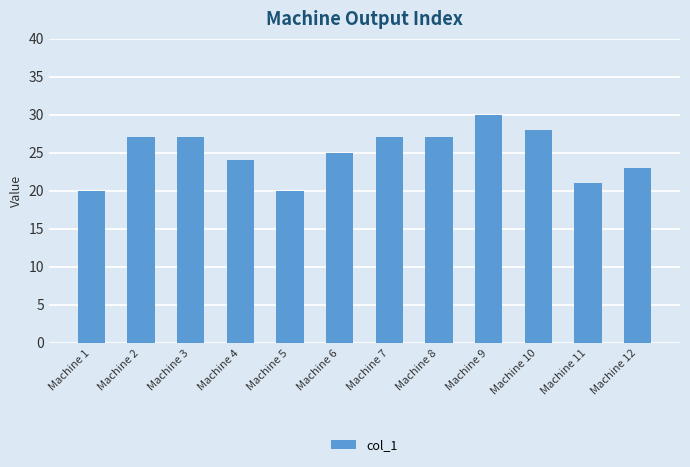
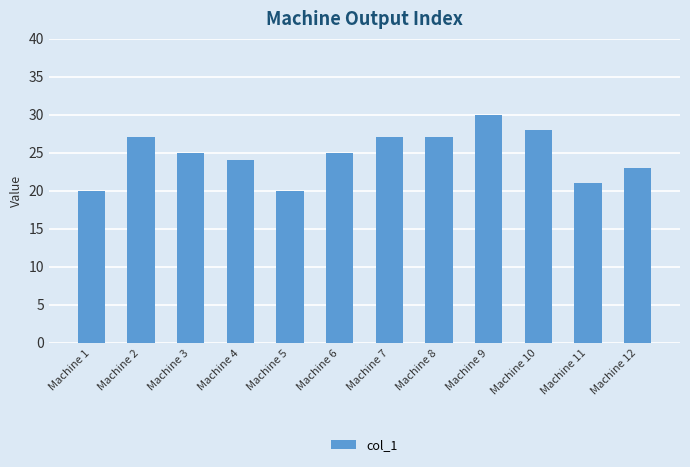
  {
    "Machine 1": 20,
    "Machine 2": 27,
-   "Machine 3": 27,
+   "Machine 3": 25,
    "Machine 4": 24,
    "Machine 5": 20,
    "Machine 6": 25,
    "Machine 7": 27,
    "Machine 8": 27,
    "Machine 9": 30,
    "Machine 10": 28,
    "Machine 11": 21,
    "Machine 12": 23
  }
